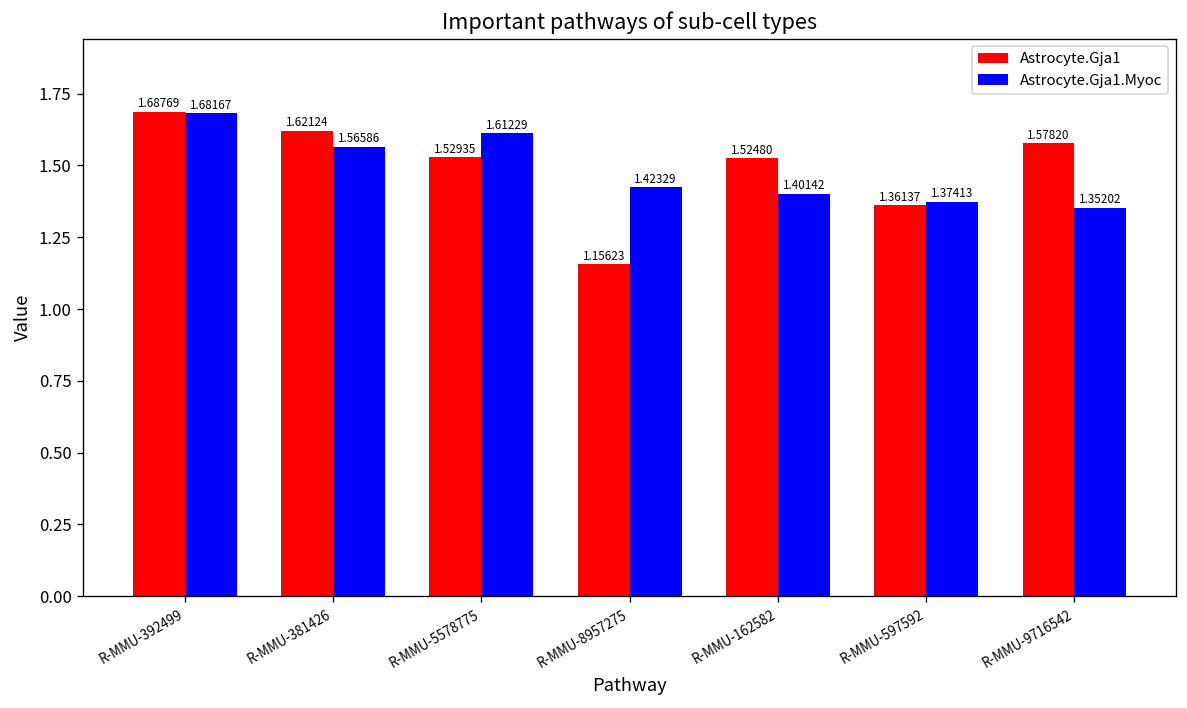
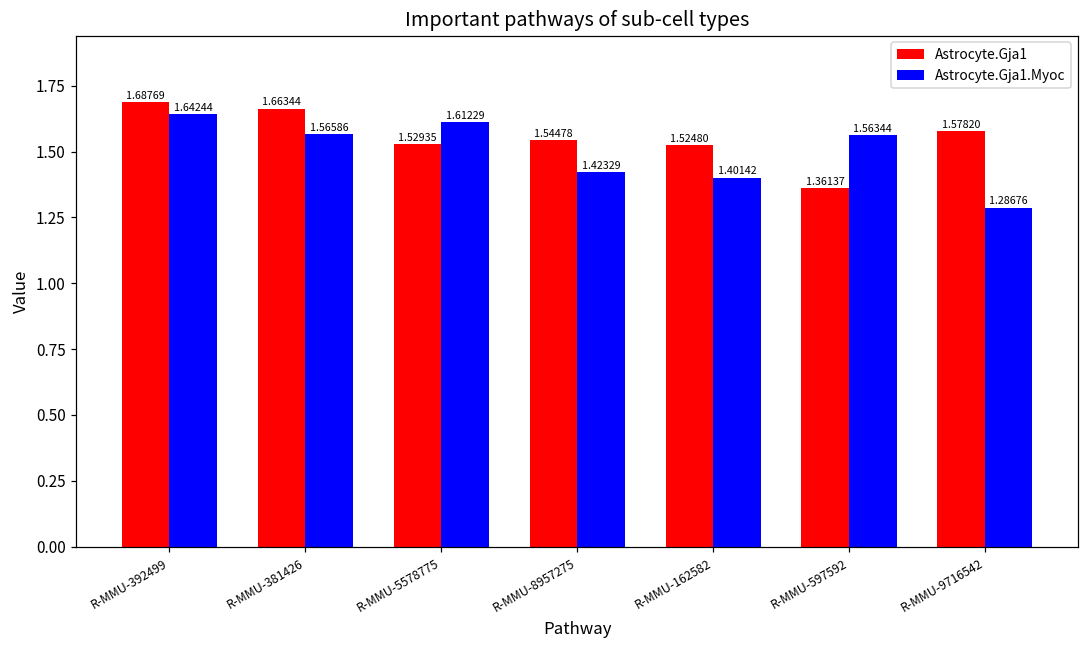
  {
    "Astrocyte.Gja1": {
      "R-MMU-392499": 1.68769,
-     "R-MMU-381426": 1.62124,
+     "R-MMU-381426": 1.66344,
      "R-MMU-5578775": 1.52935,
-     "R-MMU-8957275": 1.15623,
+     "R-MMU-8957275": 1.54478,
      "R-MMU-162582": 1.52480,
      "R-MMU-597592": 1.36137,
      "R-MMU-9716542": 1.57820
    },
    "Astrocyte.Gja1.Myoc": {
-     "R-MMU-392499": 1.68167,
+     "R-MMU-392499": 1.64244,
      "R-MMU-381426": 1.56586,
      "R-MMU-5578775": 1.61229,
      "R-MMU-8957275": 1.42329,
      "R-MMU-162582": 1.40142,
-     "R-MMU-597592": 1.37413,
-     "R-MMU-9716542": 1.35202
+     "R-MMU-597592": 1.56344,
+     "R-MMU-9716542": 1.28676
    }
  }
